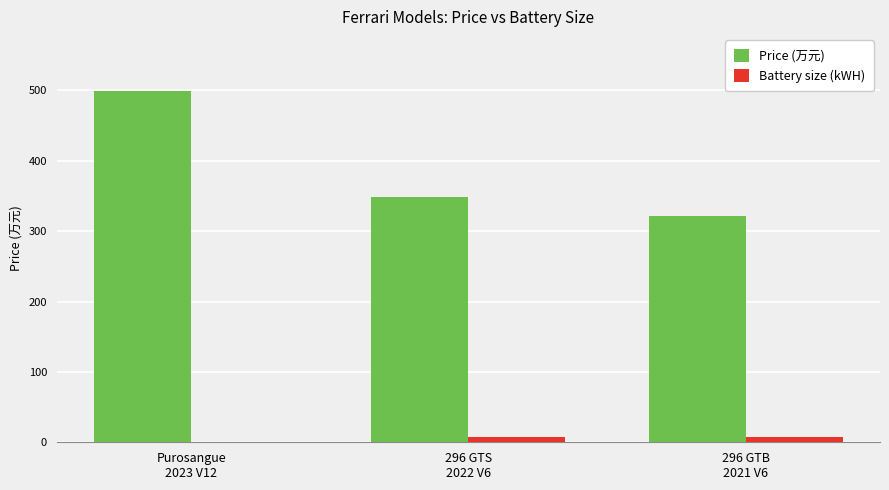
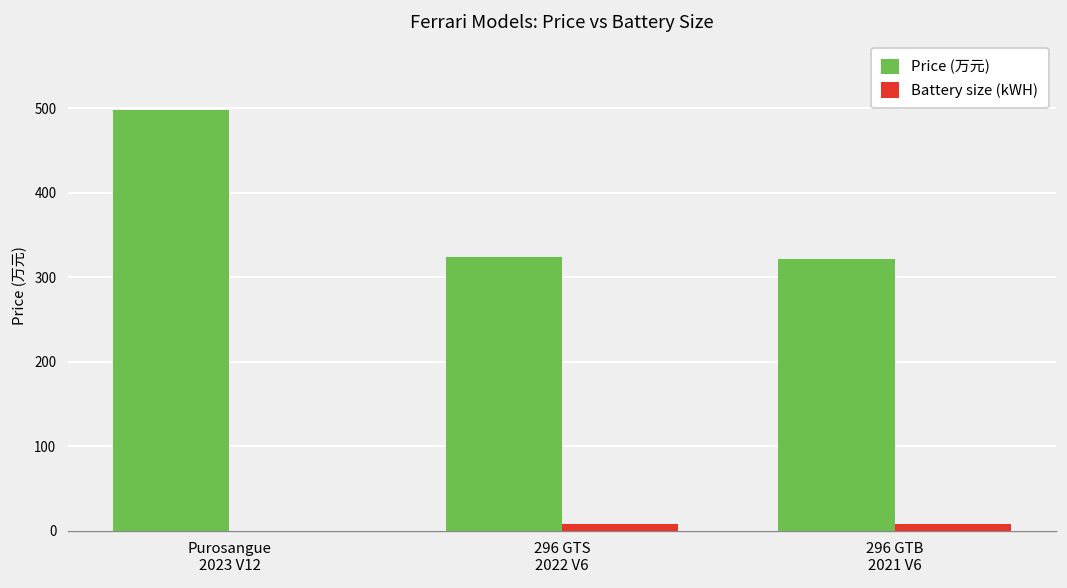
  {
    "Price (万元)": {
      "Purosangue 2023 V12": 500,
-     "296 GTS 2022 V6": 350,
+     "296 GTS 2022 V6": 320,
      "296 GTB 2021 V6": 320
    },
    "Battery size (kWH)": {
      "Purosangue 2023 V12": 0,
      "296 GTS 2022 V6": 10,
      "296 GTB 2021 V6": 10
    }
  }
